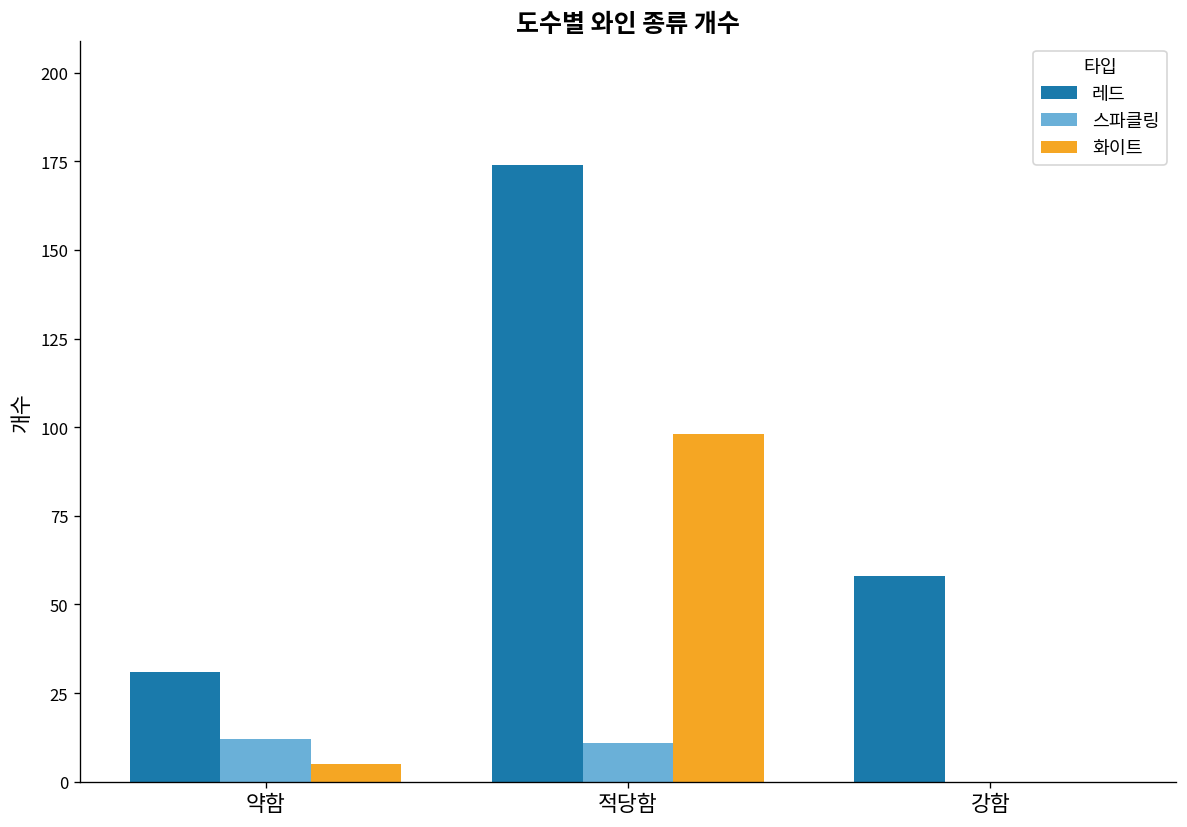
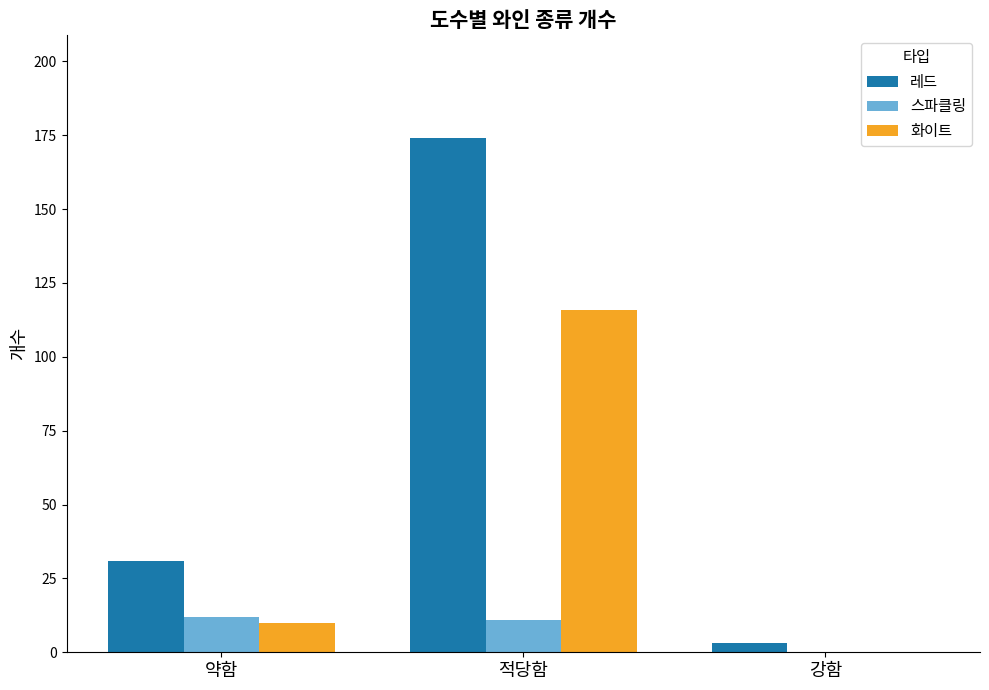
  {
    "레드": {
      "약함": 31,
      "적당함": 174,
-     "강함": 58
+     "강함": 3
    },
    "스파클링": {
      "약함": 12,
      "적당함": 11,
      "강함": 0
    },
    "화이트": {
-     "약함": 5,
-     "적당함": 98,
+     "약함": 10,
+     "적당함": 116,
      "강함": 0
    }
  }
